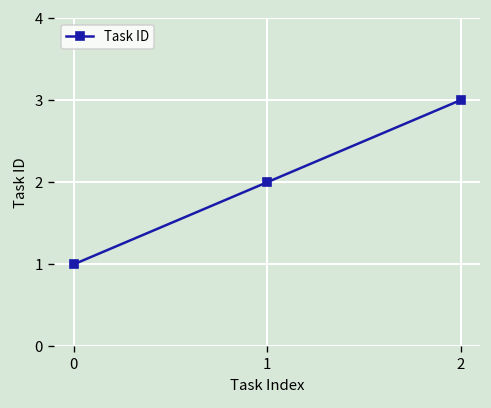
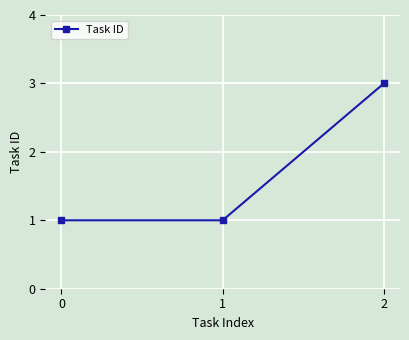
  {
    "0": 1,
-   "1": 2,
+   "1": 1,
    "2": 3
  }
